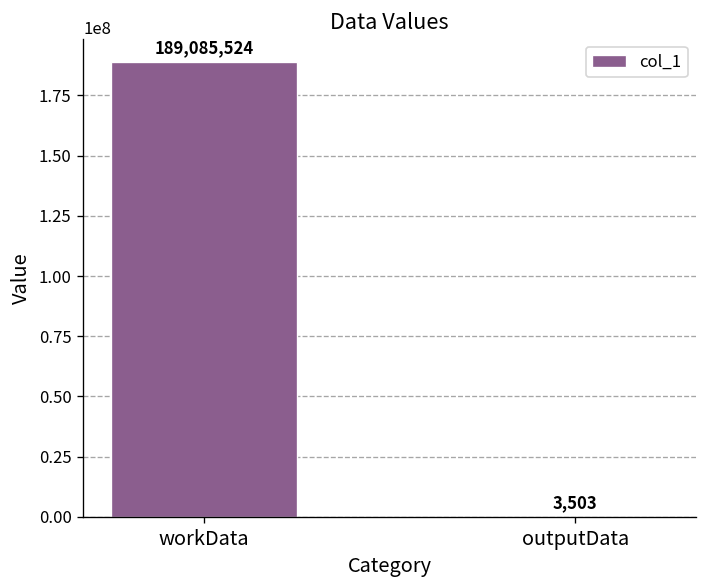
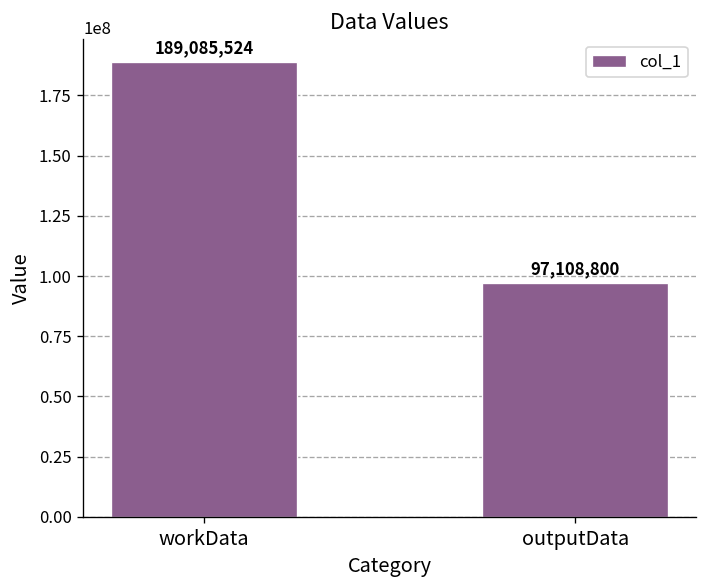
  {
    "workData": "189,085,524",
-   "outputData": "3,503"
+   "outputData": "97,108,800"
  }
